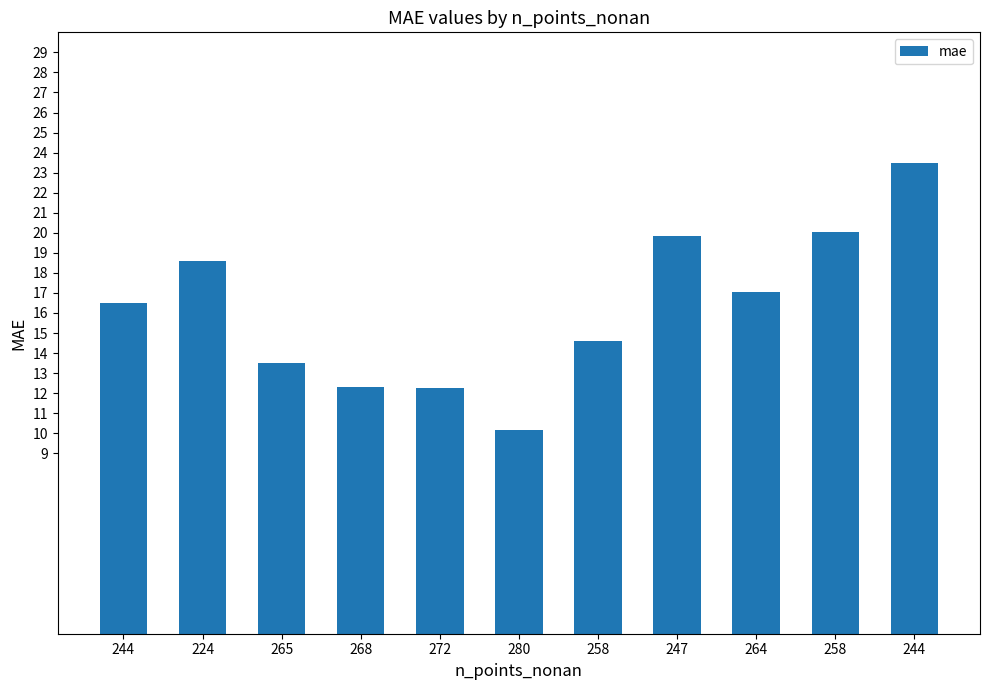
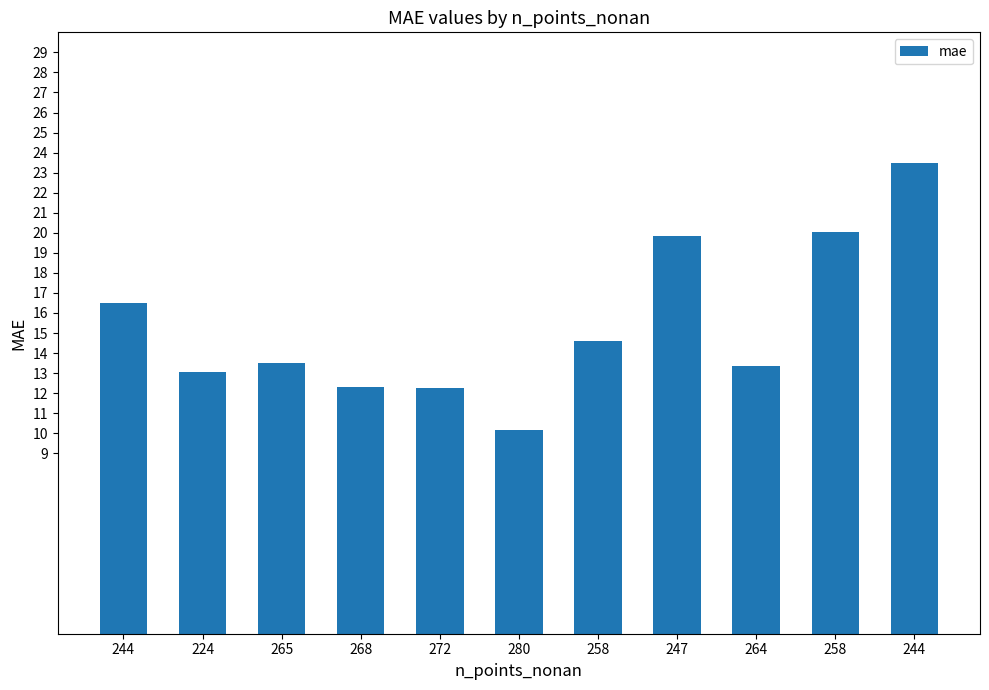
  {
-   "224": 18.6,
+   "224": 13.0,
    "265": 13.5,
    "268": 12.3,
    "272": 12.2,
    "280": 10.2,
    "247": 19.9,
-   "264": 17.0
+   "264": 13.4
  }
